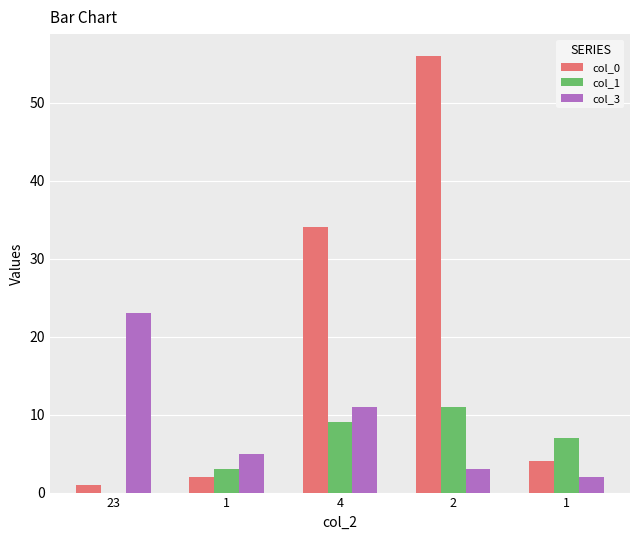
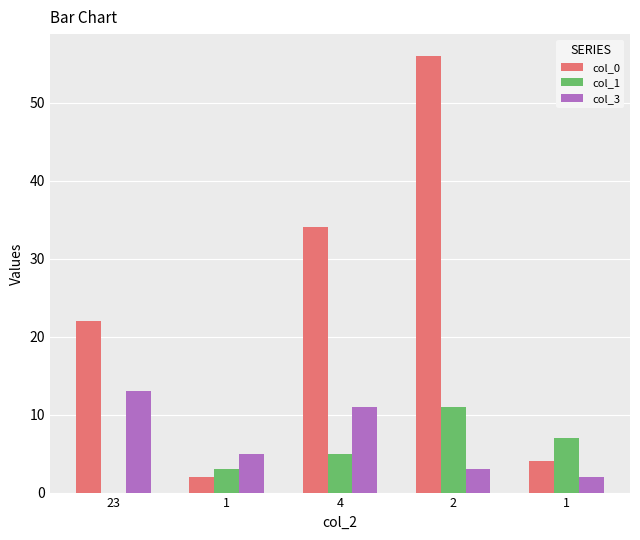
  {
    "col_0": {
-     "23": 1,
+     "23": 22,
      "4": 34,
      "2": 56
    },
    "col_1": {
      "23": 0,
-     "4": 9,
+     "4": 5,
      "2": 11
    },
    "col_3": {
-     "23": 23,
+     "23": 13,
      "4": 11,
      "2": 3
    }
  }
